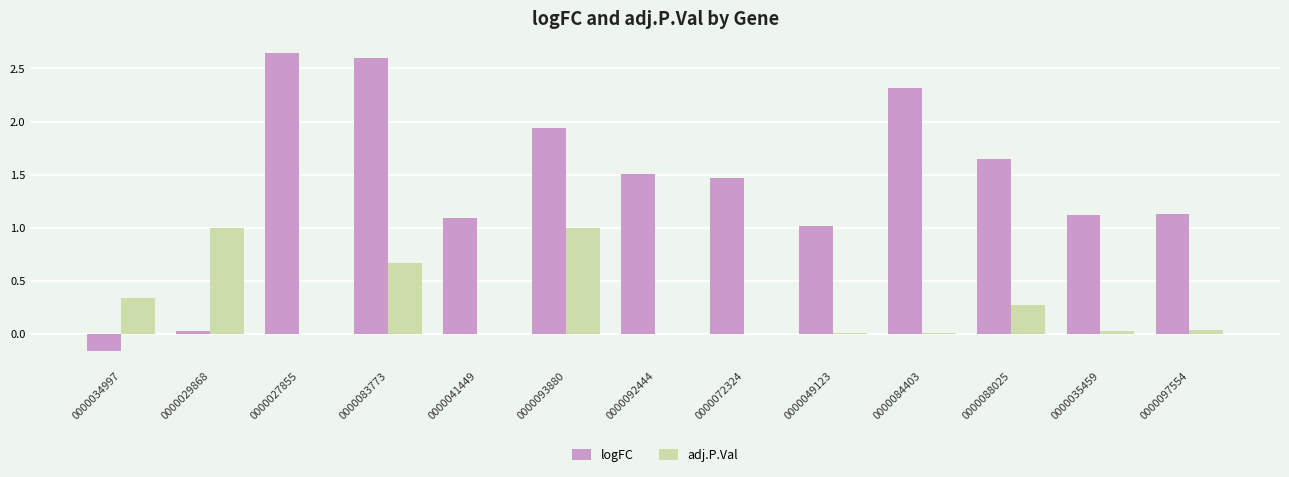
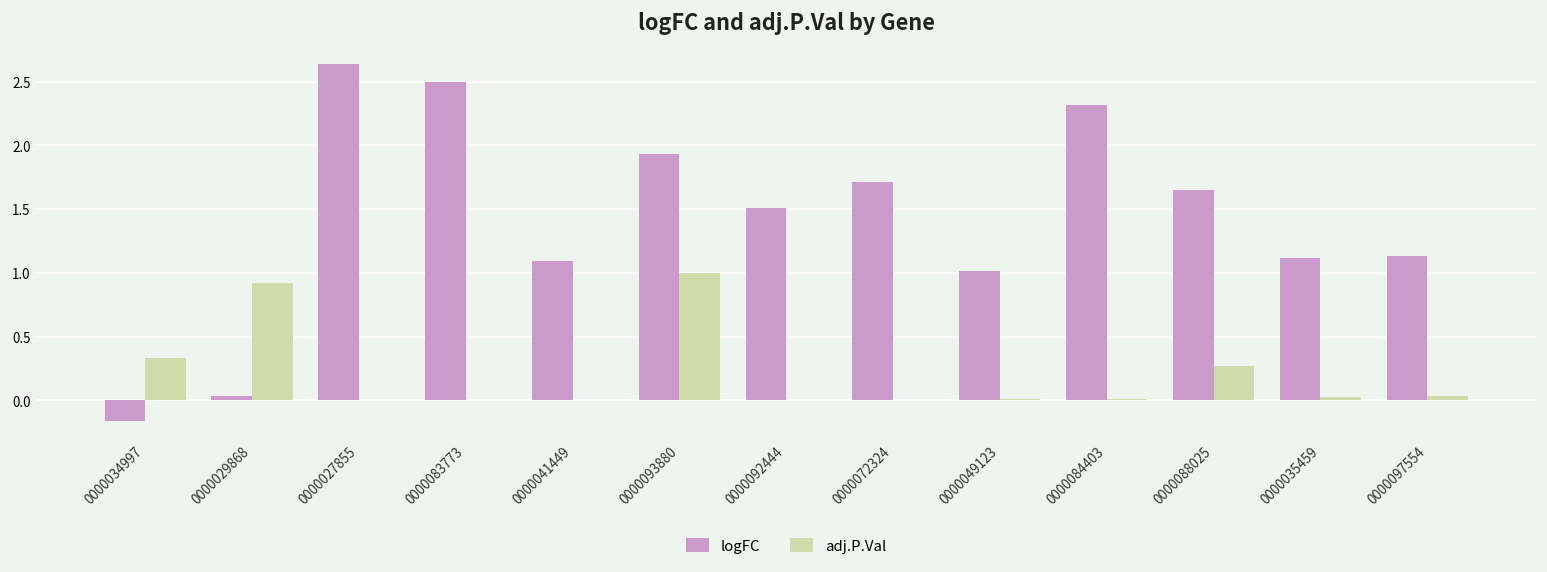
  {
    "logFC": {
      "0000034997": -0.16,
      "0000029868": 0.03,
      "0000027855": 2.64,
-     "0000083773": 2.60,
+     "0000083773": 2.50,
      "0000041449": 1.09,
      "0000093880": 1.94,
      "0000092444": 1.51,
-     "0000072324": 1.47,
+     "0000072324": 1.71,
      "0000049123": 1.02,
      "0000084403": 2.31,
      "0000088025": 1.65,
      "0000035459": 1.12,
      "0000097554": 1.13
    },
    "adj.P.Val": {
      "0000034997": 0.34,
-     "0000029868": 1.00,
-     "0000083773": 0.67,
+     "0000029868": 0.92,
+     "0000083773": 0.00,
      "0000093880": 1.00,
      "0000088025": 0.27,
      "0000035459": 0.02,
      "0000097554": 0.04
    }
  }
